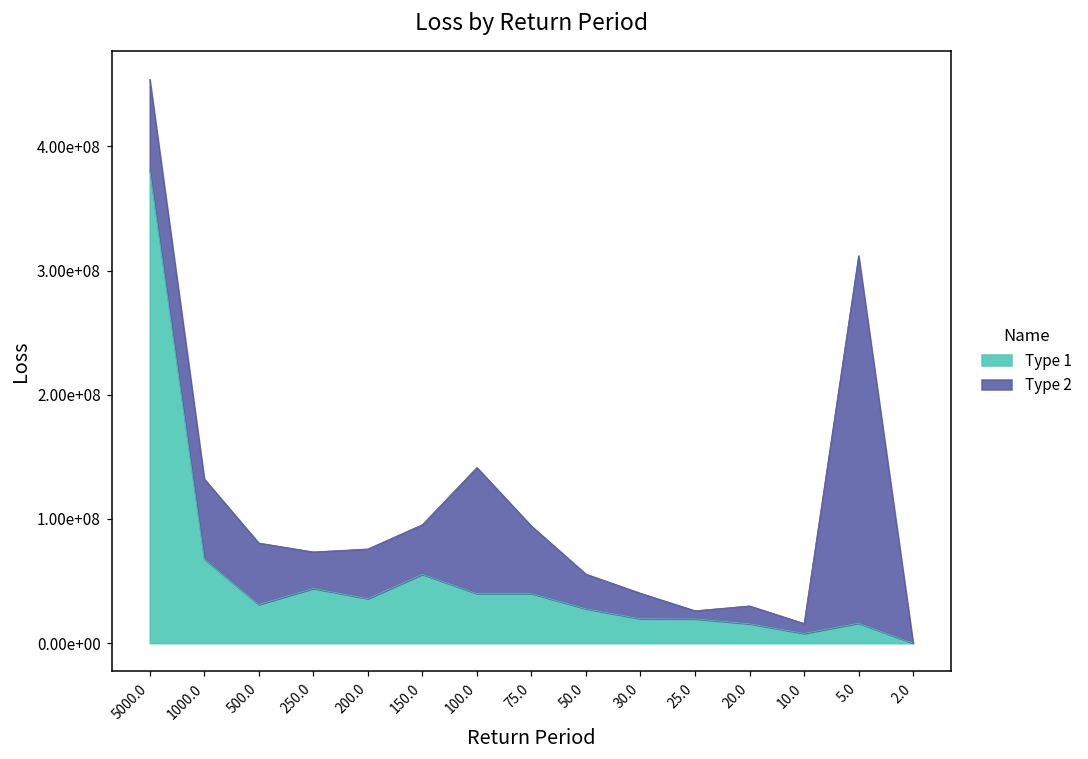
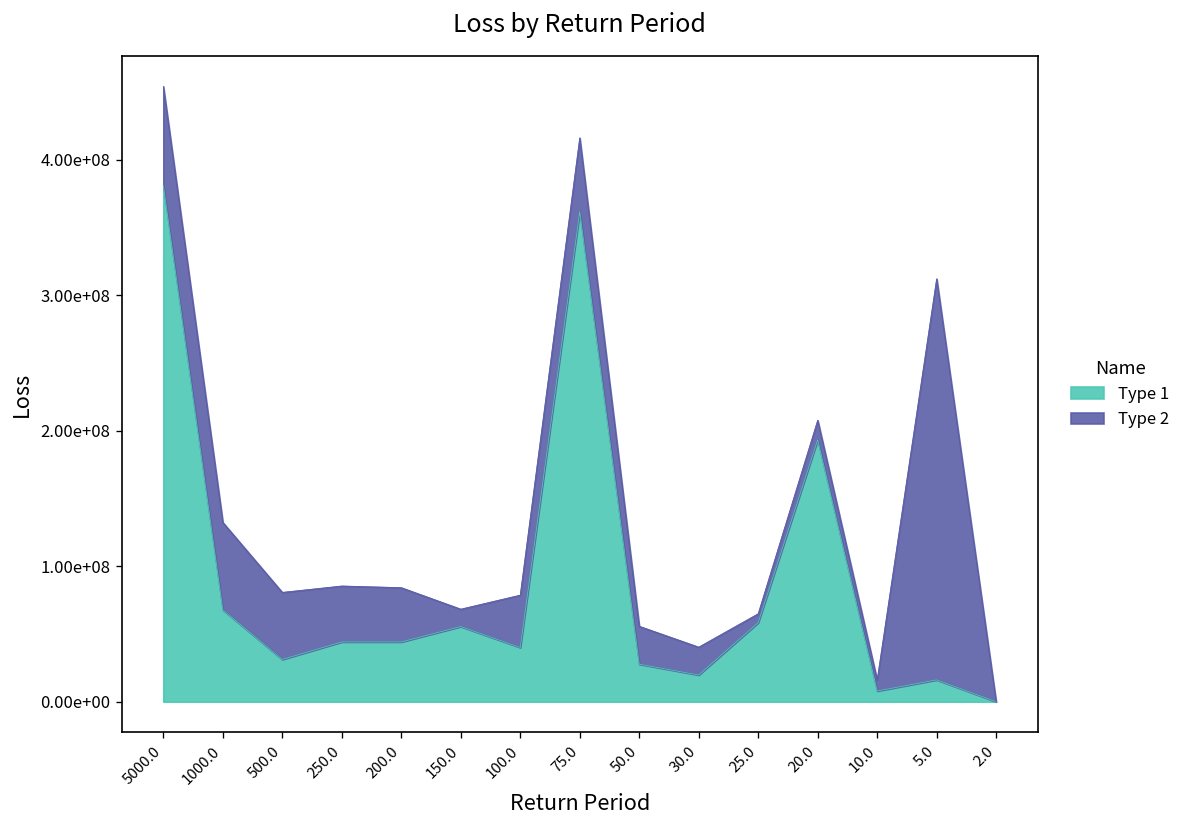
  {
    "Type 1": {
      "5000.0": 381000000,
      "1000.0": 68000000,
      "500.0": 31000000,
      "250.0": 44000000,
-     "200.0": 36000000,
+     "200.0": 44000000,
      "150.0": 55000000,
      "100.0": 40000000,
-     "75.0": 40000000,
+     "75.0": 362000000,
      "50.0": 28000000,
      "30.0": 20000000,
-     "25.0": 20000000,
-     "20.0": 16000000,
+     "25.0": 58000000,
+     "20.0": 193000000,
      "10.0": 8000000,
      "5.0": 16000000
    },
    "Type 2": {
      "5000.0": 73000000,
      "1000.0": 65000000,
      "500.0": 49000000,
-     "250.0": 29000000,
+     "250.0": 41000000,
      "200.0": 40000000,
-     "150.0": 40000000,
-     "100.0": 101000000,
+     "150.0": 13000000,
+     "100.0": 39000000,
      "75.0": 54000000,
      "50.0": 28000000,
      "30.0": 21000000,
      "25.0": 7000000,
      "20.0": 14000000,
      "10.0": 8000000,
      "5.0": 296000000
    }
  }
